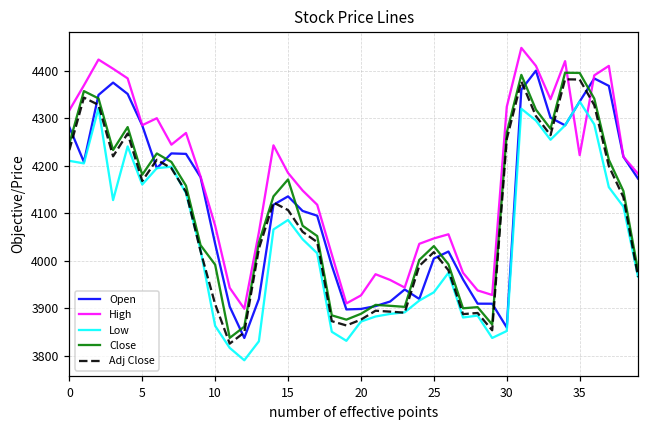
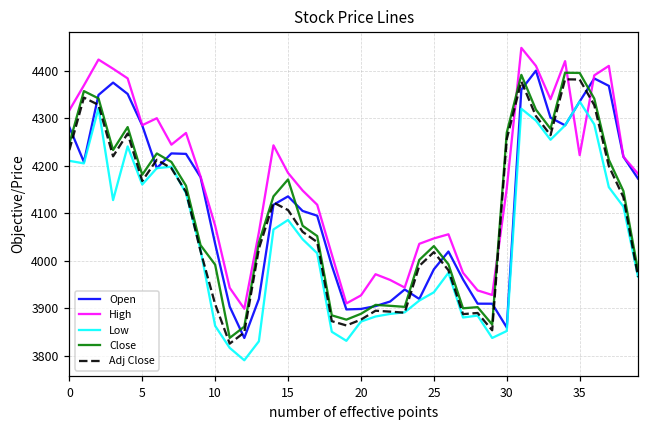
  {
    "Open": {
      "0": 4280,
      "10": 4040,
      "15": 4140,
      "20": 3900,
-     "25": 4000,
+     "25": 3980,
      "30": 3860
    },
    "High": {
      "0": 4320,
      "10": 4070,
      "15": 4180,
      "20": 3930,
      "25": 4050,
-     "30": 4320,
+     "30": 4150,
      "35": 4220
    },
    "Low": {
      "0": 4210,
      "5": 4160,
      "10": 3860,
      "15": 4090,
      "25": 3930,
      "30": 3850
    },
    "Close": {
      "0": 4250,
      "5": 4180,
      "10": 3990,
      "15": 4170,
      "20": 3890,
      "25": 4030,
      "30": 4270,
      "35": 4400
    },
    "Adj Close": {
      "0": 4230,
      "5": 4170,
      "10": 3910,
      "15": 4110,
      "25": 4020,
      "30": 4260,
      "35": 4380
    }
  }
